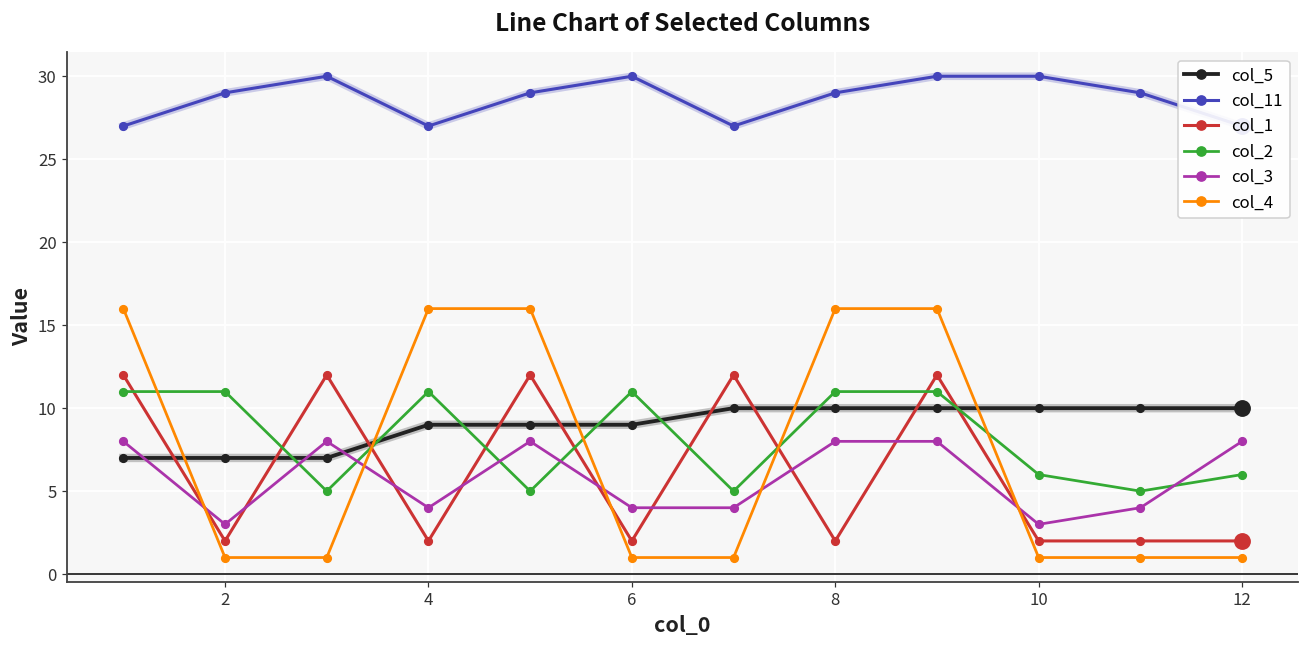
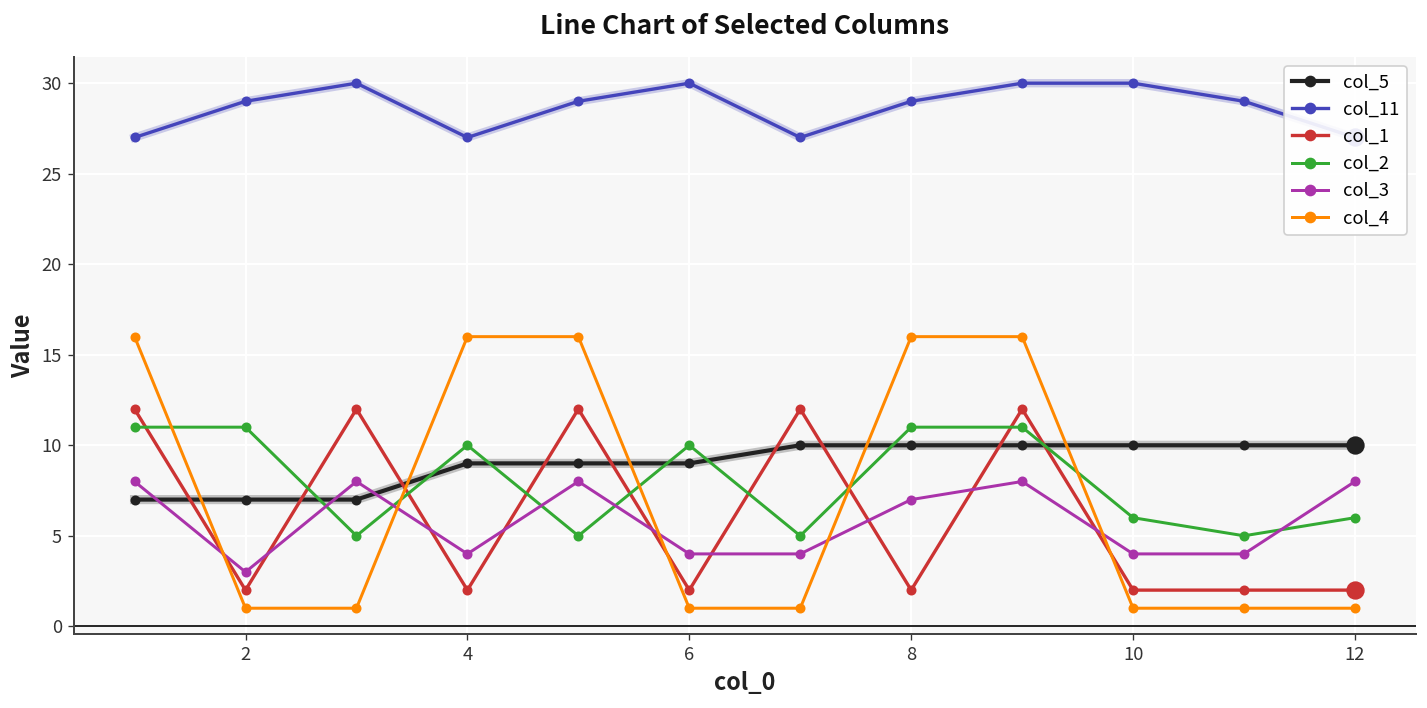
  {
    "col_2": {
      "2": 11,
-     "4": 11,
-     "6": 11,
+     "4": 10,
+     "6": 10,
      "8": 11,
      "10": 6,
      "12": 6
    },
    "col_3": {
      "2": 3,
      "4": 4,
      "6": 4,
-     "8": 8,
-     "10": 3,
+     "8": 7,
+     "10": 4,
      "12": 8
    },
    "col_4": {
      "2": 1,
      "4": 16,
      "6": 1,
      "8": 16,
      "10": 1,
      "12": 1
    }
  }
